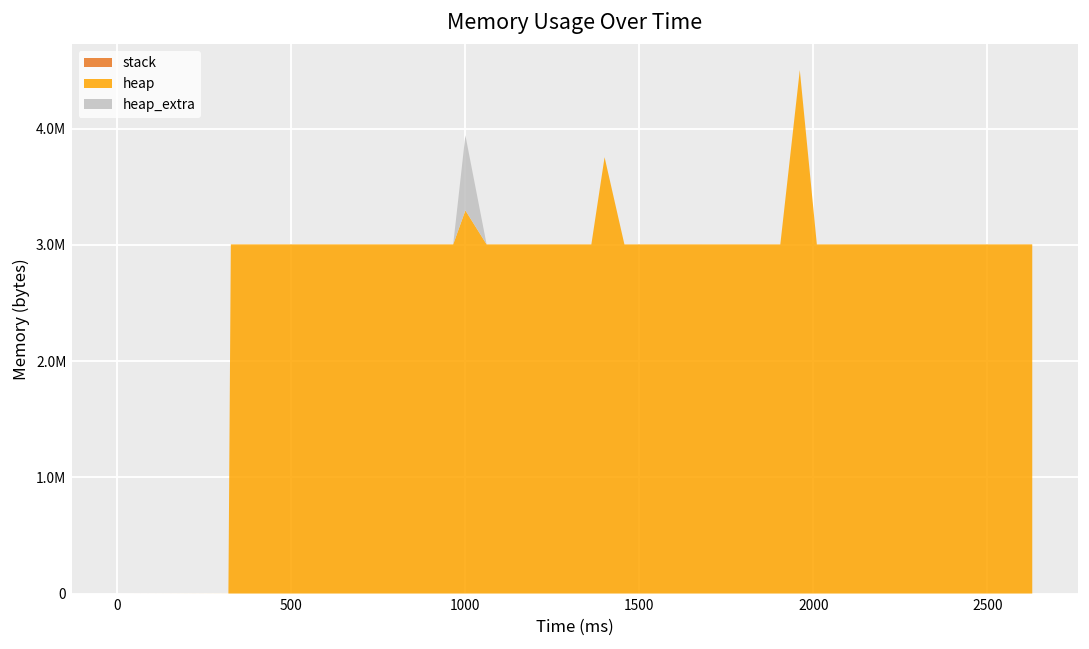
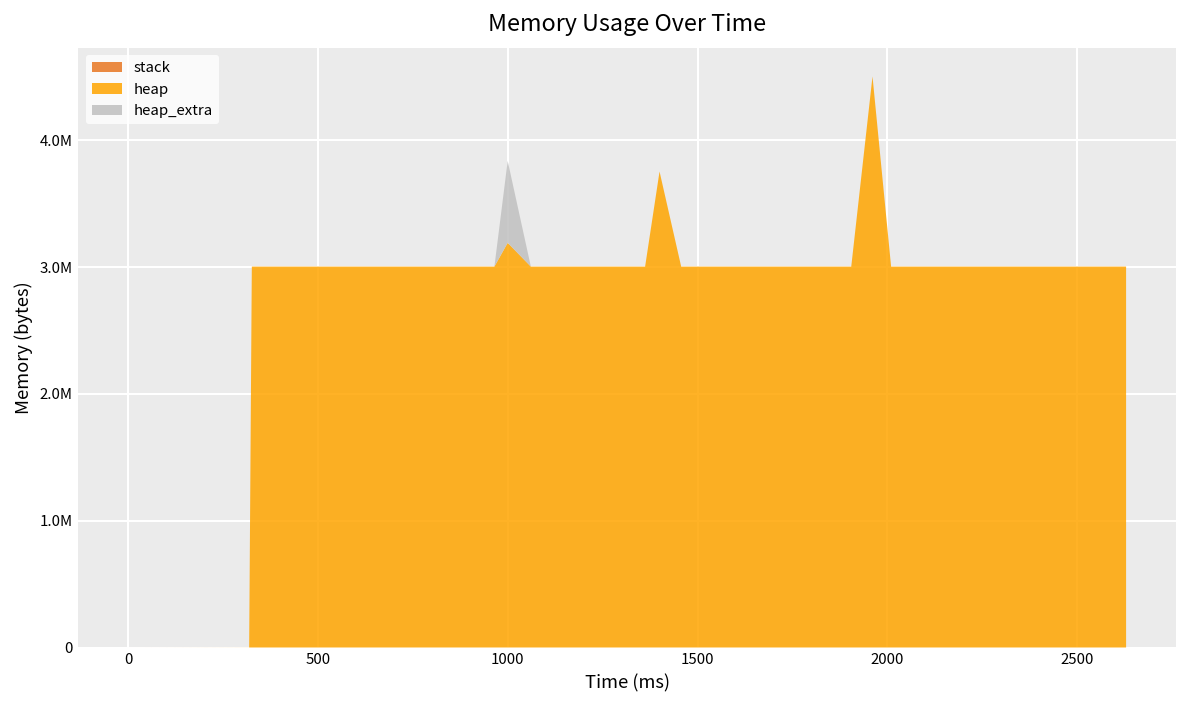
  {
    "stack": {
      "1000": 0
    },
    "heap": {
-     "1000": 3300000
+     "1000": 3190000
    },
    "heap_extra": {
      "1000": 650000
    }
  }
